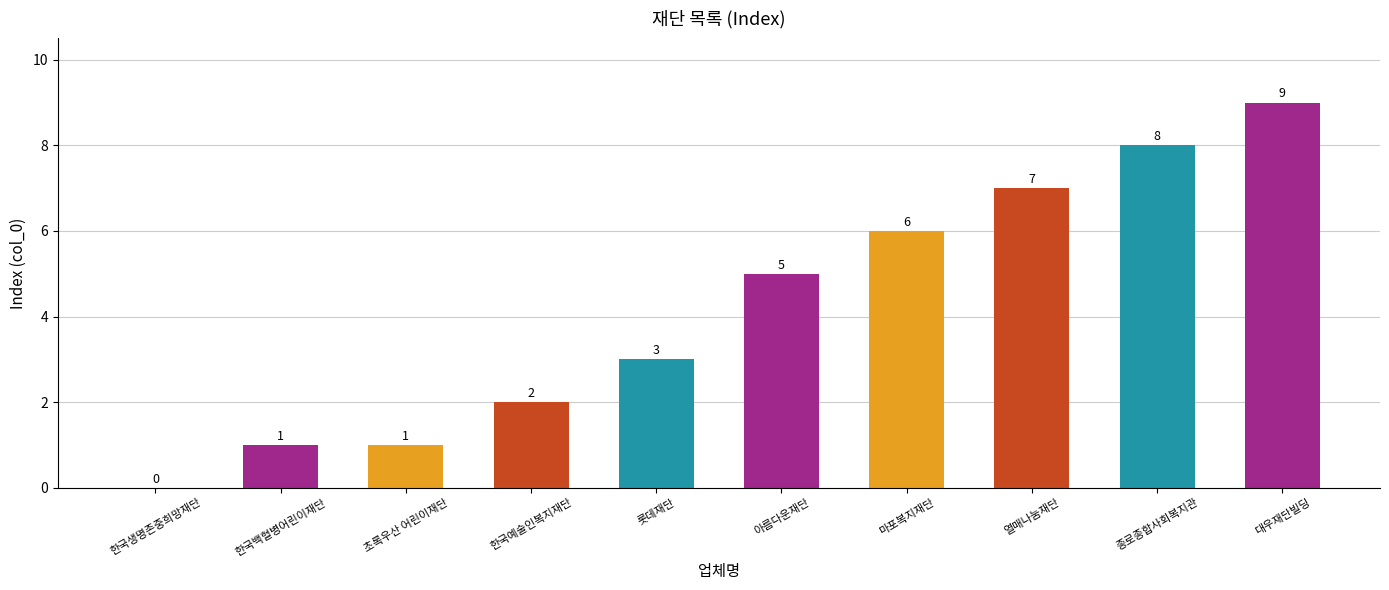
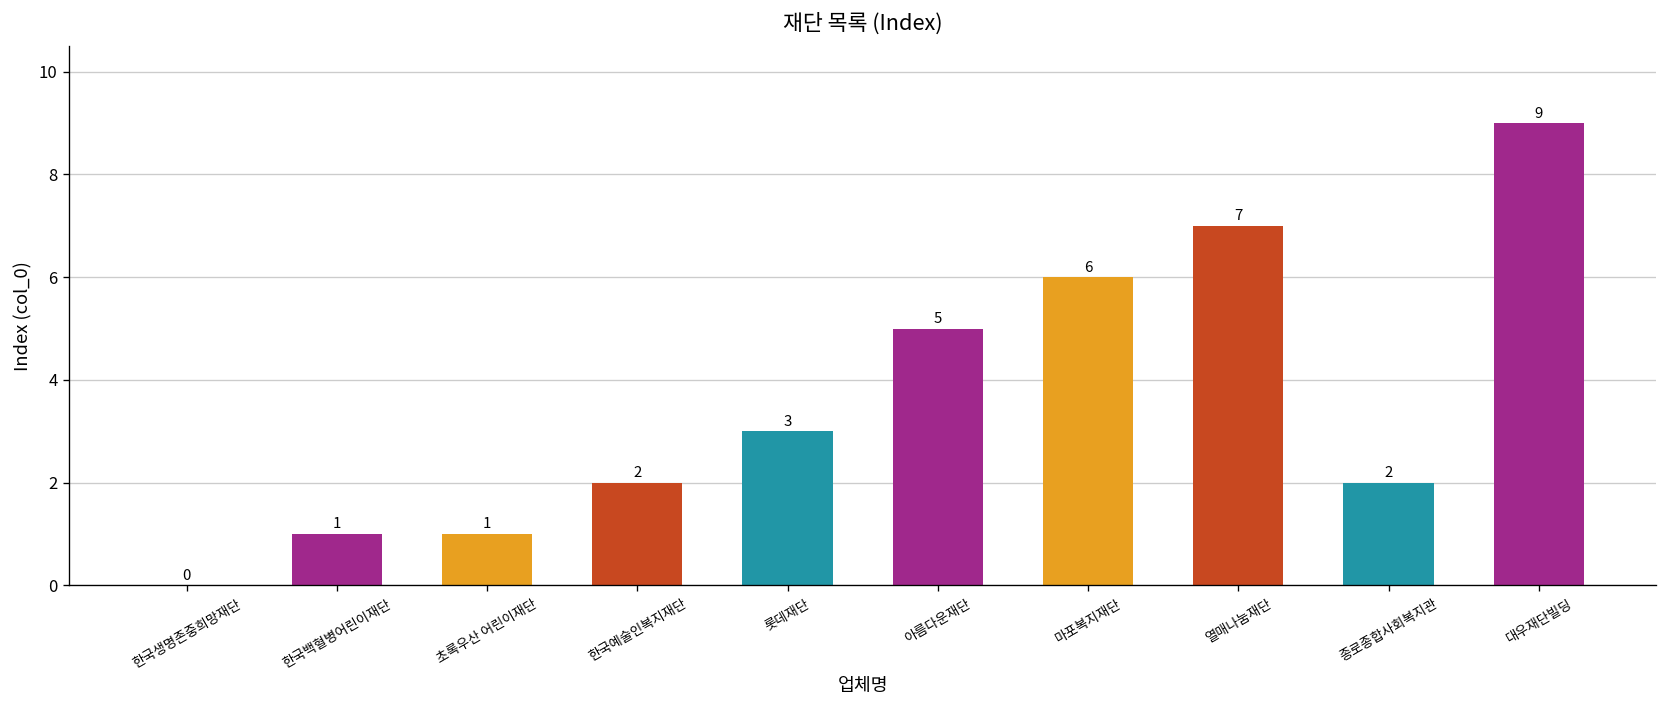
  {
    "한국생명존중희망재단": 0,
    "한국백혈병어린이재단": 1,
    "초록우산 어린이재단": 1,
    "한국예술인복지재단": 2,
    "롯데재단": 3,
    "아름다운재단": 5,
    "마포복지재단": 6,
    "열매나눔재단": 7,
-   "종로종합사회복지관": 8,
+   "종로종합사회복지관": 2,
    "대우재단빌딩": 9
  }
